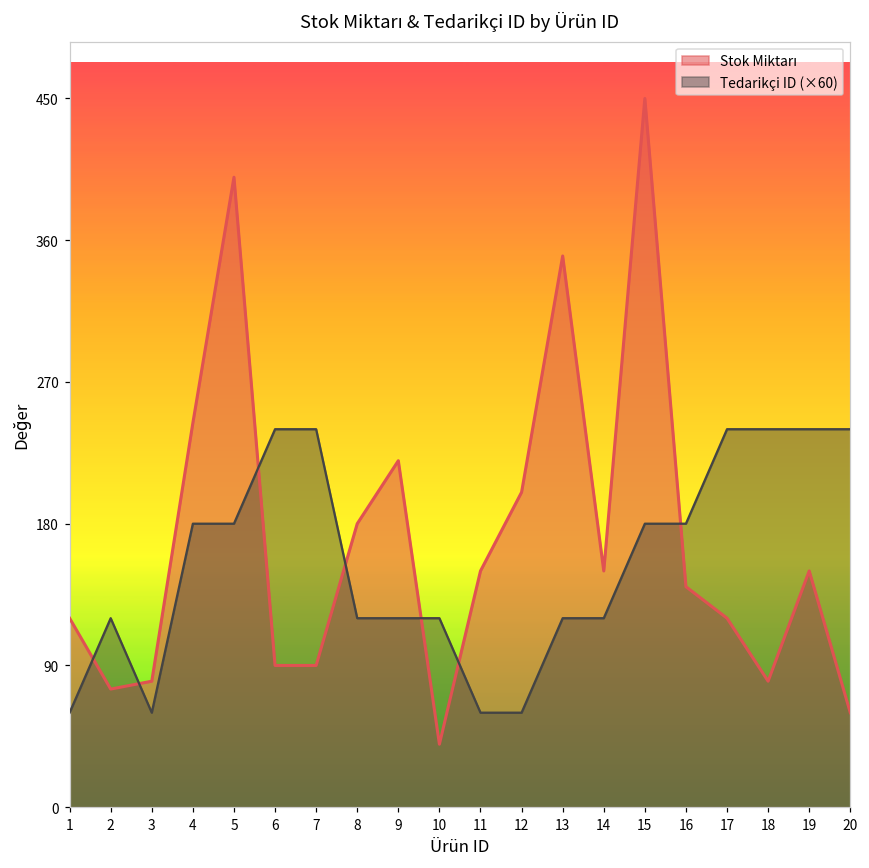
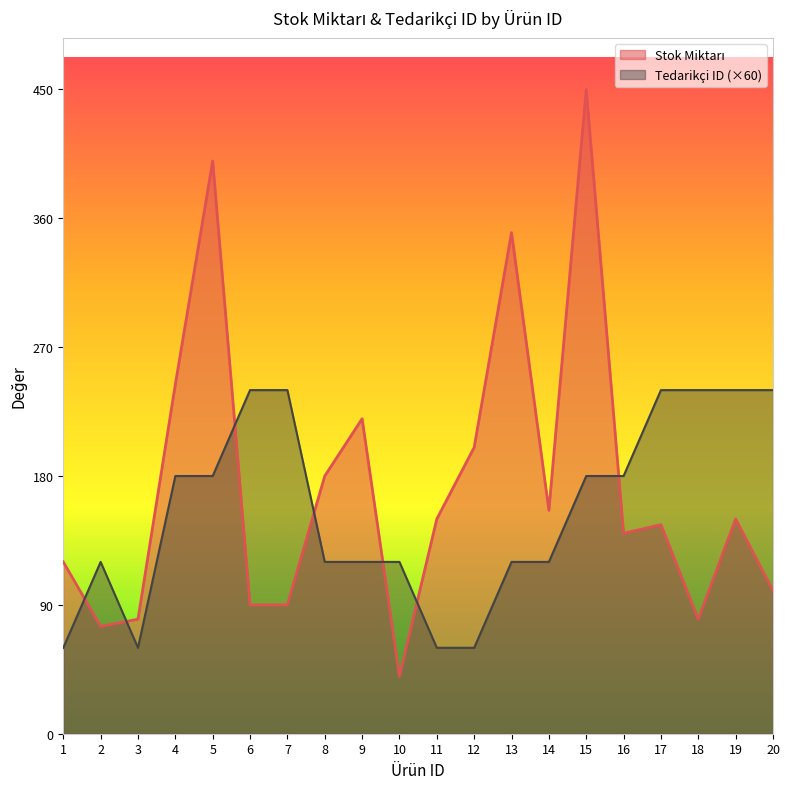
  {
    "Stok Miktarı": {
      "1": 120,
      "2": 75,
      "3": 80,
      "4": 244,
      "5": 400,
      "6": 90,
      "7": 90,
      "8": 180,
      "9": 220,
      "10": 40,
      "11": 150,
      "12": 200,
      "13": 350,
-     "14": 150,
+     "14": 156,
      "15": 450,
      "16": 140,
-     "17": 120,
+     "17": 146,
      "18": 80,
      "19": 150,
-     "20": 60
+     "20": 100
    },
    "Tedarikçi ID (×60)": {
      "1": 60,
      "2": 120,
      "3": 60,
      "4": 180,
      "5": 180,
      "6": 240,
      "7": 240,
      "8": 120,
      "9": 120,
      "10": 120,
      "11": 60,
      "12": 60,
      "13": 120,
      "14": 120,
      "15": 180,
      "16": 180,
      "17": 240,
      "18": 240,
      "19": 240,
      "20": 240
    }
  }
